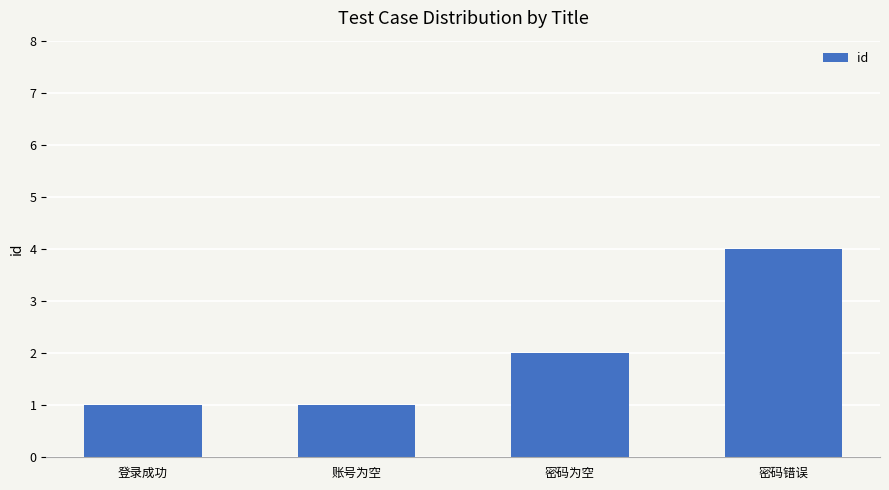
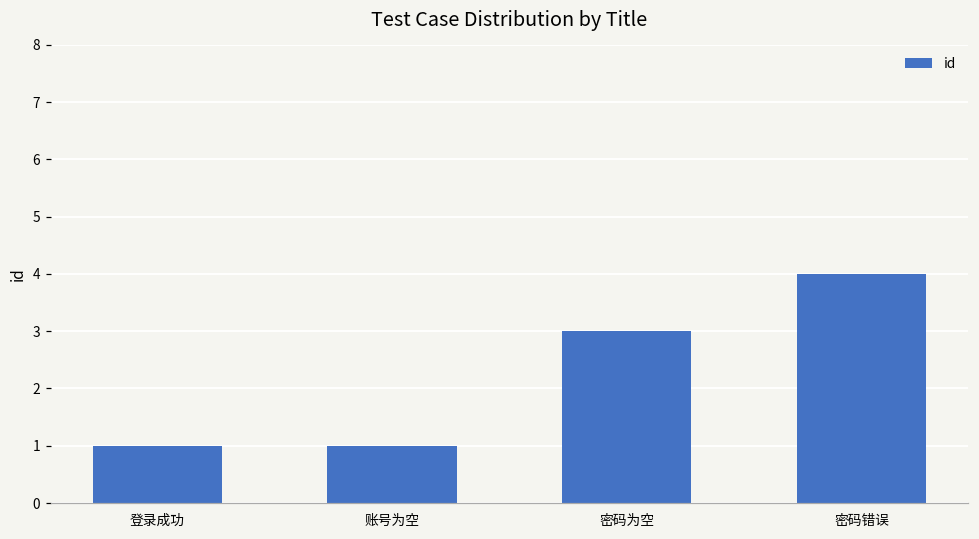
  {
    "登录成功": 1,
    "账号为空": 1,
-   "密码为空": 2,
+   "密码为空": 3,
    "密码错误": 4
  }
